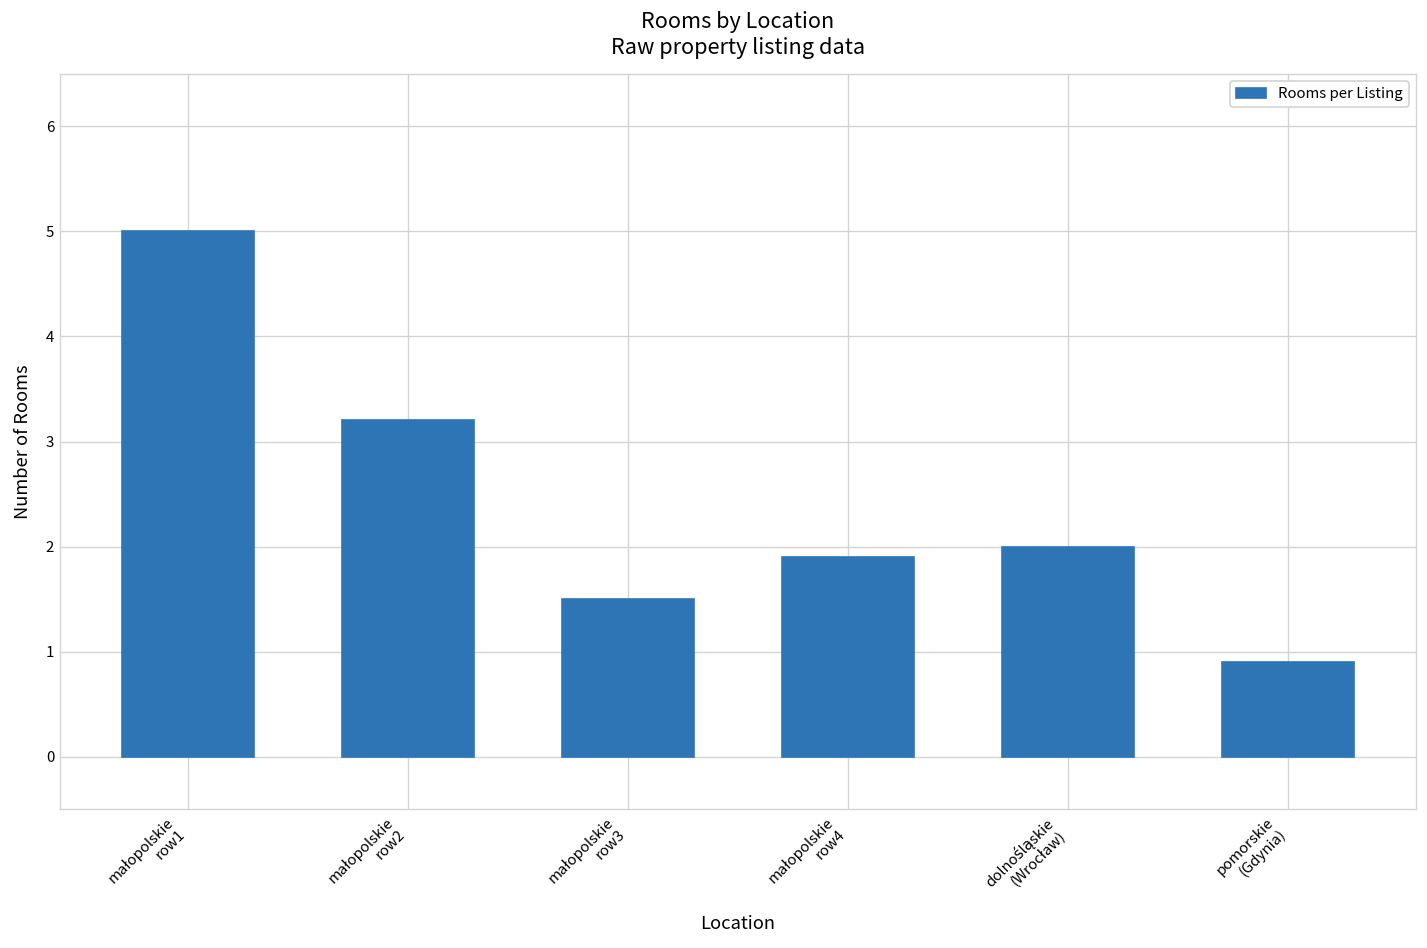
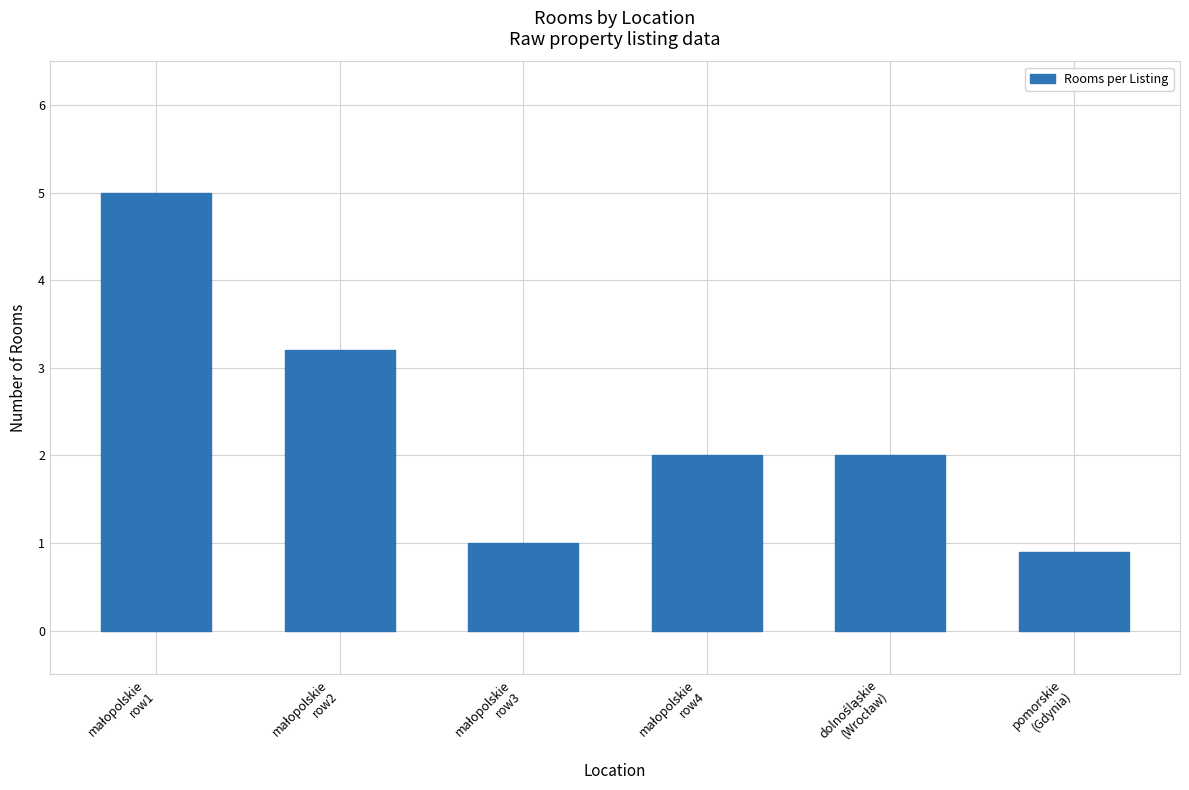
  {
    "małopolskie row1": 5.0,
    "małopolskie row2": 3.2,
-   "małopolskie row3": 1.5,
-   "małopolskie row4": 1.9,
+   "małopolskie row3": 1.0,
+   "małopolskie row4": 2.0,
    "dolnośląskie (Wrocław)": 2.0,
    "pomorskie (Gdynia)": 0.9
  }
